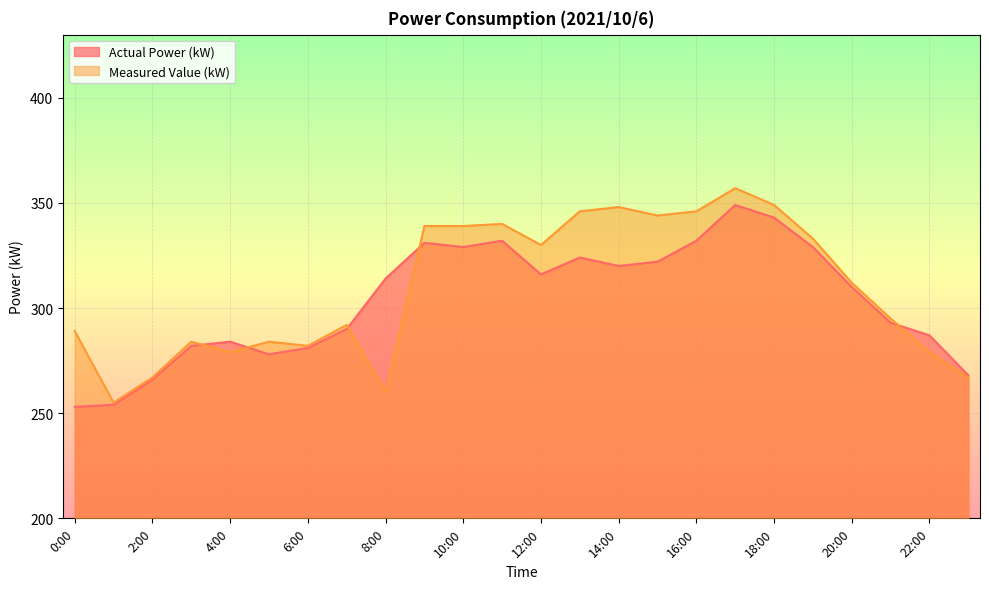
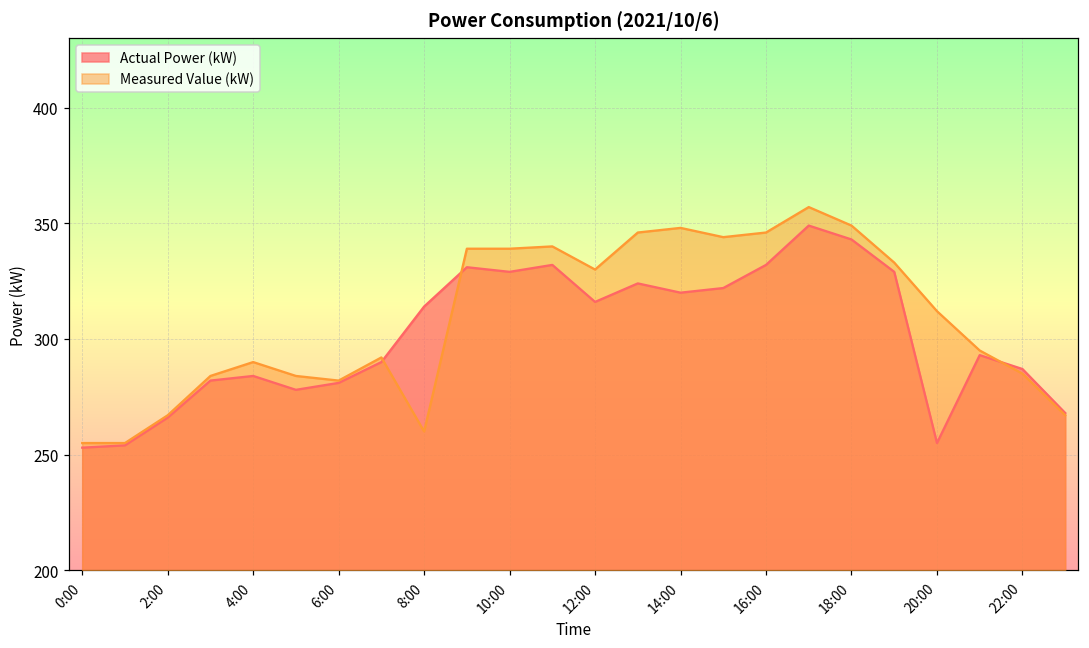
  {
    "Actual Power (kW)": {
      "0:00": 253,
      "4:00": 284,
      "8:00": 314,
      "10:00": 329,
      "12:00": 316,
      "14:00": 320,
      "16:00": 332,
      "18:00": 343,
-     "20:00": 310,
+     "20:00": 255,
      "22:00": 287
    },
    "Measured Value (kW)": {
-     "0:00": 289,
-     "4:00": 279,
+     "0:00": 255,
+     "4:00": 290,
      "8:00": 260,
      "10:00": 339,
      "12:00": 330,
      "14:00": 348,
      "16:00": 346,
      "18:00": 349,
      "20:00": 312,
-     "22:00": 279
+     "22:00": 285
    }
  }
